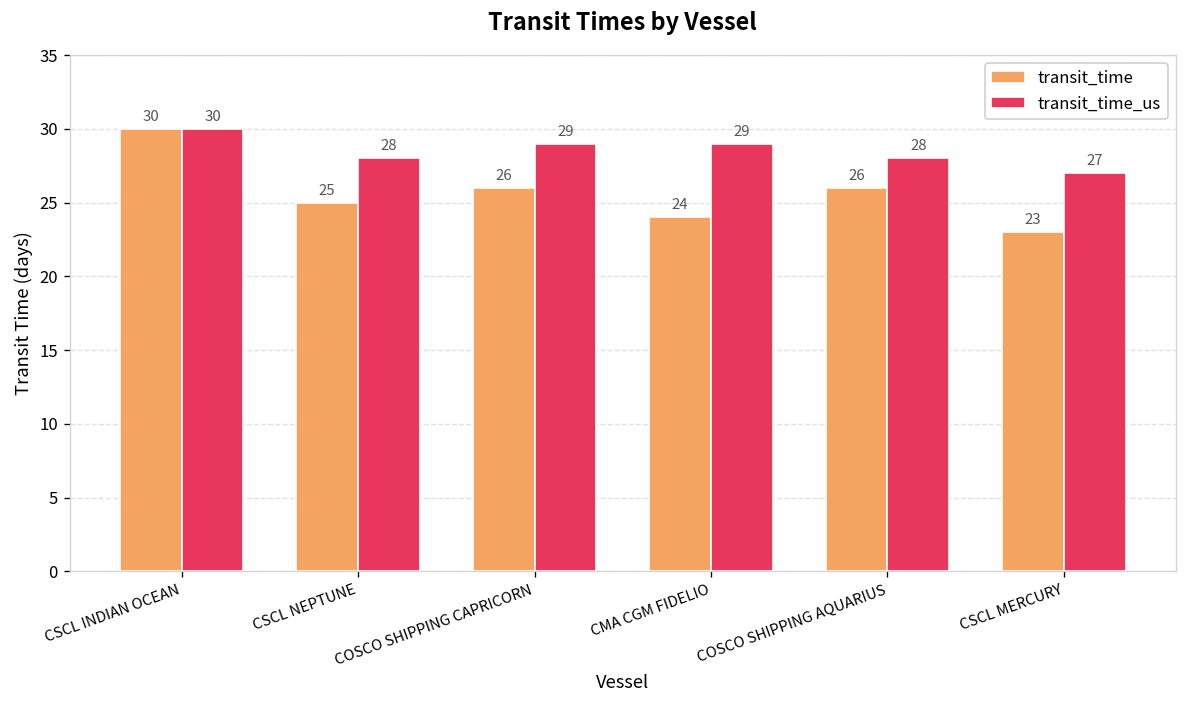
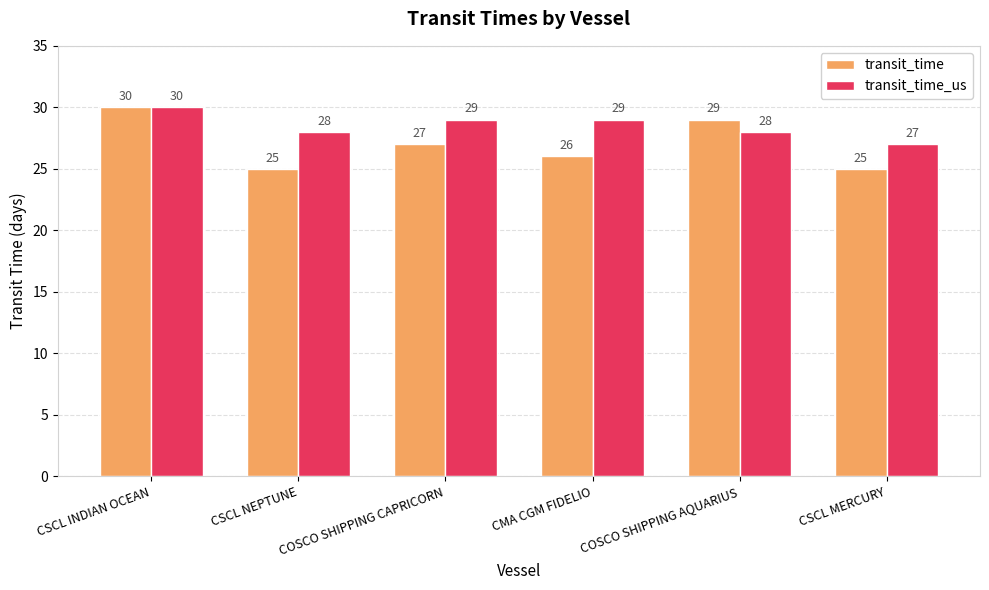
  {
    "transit_time": {
      "CSCL INDIAN OCEAN": 30,
      "CSCL NEPTUNE": 25,
-     "COSCO SHIPPING CAPRICORN": 26,
-     "CMA CGM FIDELIO": 24,
-     "COSCO SHIPPING AQUARIUS": 26,
-     "CSCL MERCURY": 23
+     "COSCO SHIPPING CAPRICORN": 27,
+     "CMA CGM FIDELIO": 26,
+     "COSCO SHIPPING AQUARIUS": 29,
+     "CSCL MERCURY": 25
    },
    "transit_time_us": {
      "CSCL INDIAN OCEAN": 30,
      "CSCL NEPTUNE": 28,
      "COSCO SHIPPING CAPRICORN": 29,
      "CMA CGM FIDELIO": 29,
      "COSCO SHIPPING AQUARIUS": 28,
      "CSCL MERCURY": 27
    }
  }
